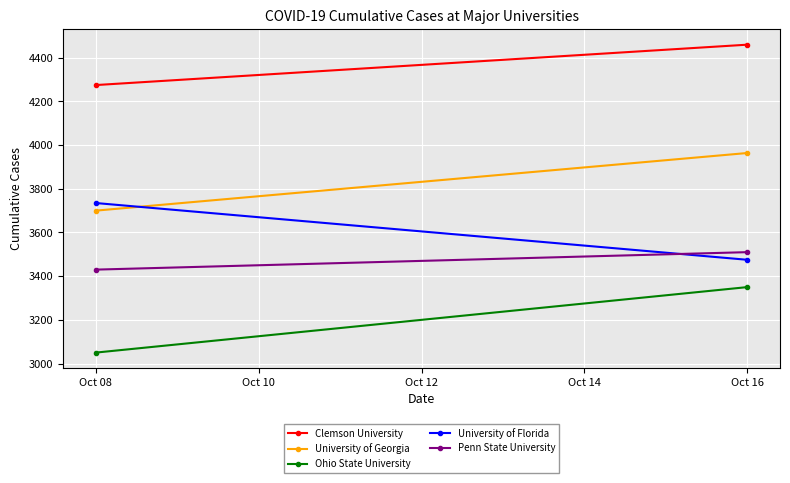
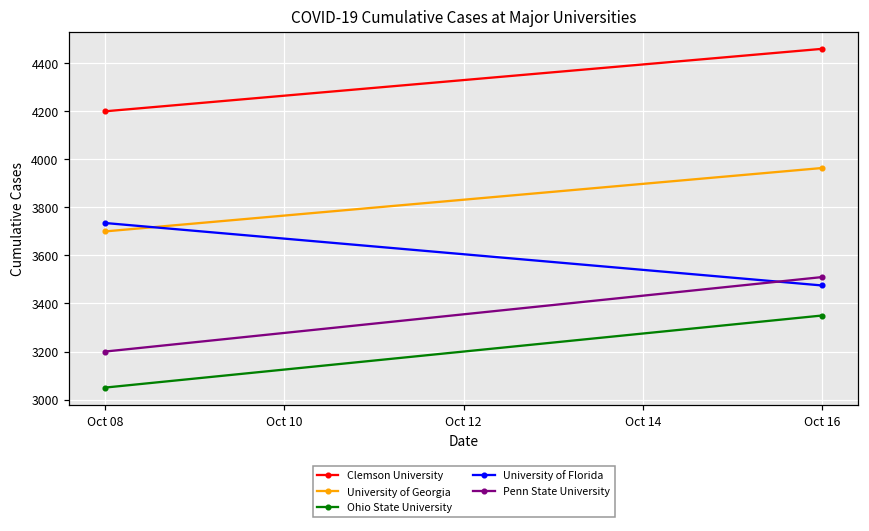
  {
    "Clemson University": {
-     "Oct 08": 4280,
+     "Oct 08": 4200,
      "Oct 16": 4460
    },
    "University of Georgia": {
      "Oct 08": 3700,
      "Oct 16": 3960
    },
    "Ohio State University": {
      "Oct 08": 3050,
      "Oct 16": 3350
    },
    "University of Florida": {
      "Oct 08": 3740,
      "Oct 16": 3480
    },
    "Penn State University": {
-     "Oct 08": 3430,
+     "Oct 08": 3200,
      "Oct 16": 3510
    }
  }
